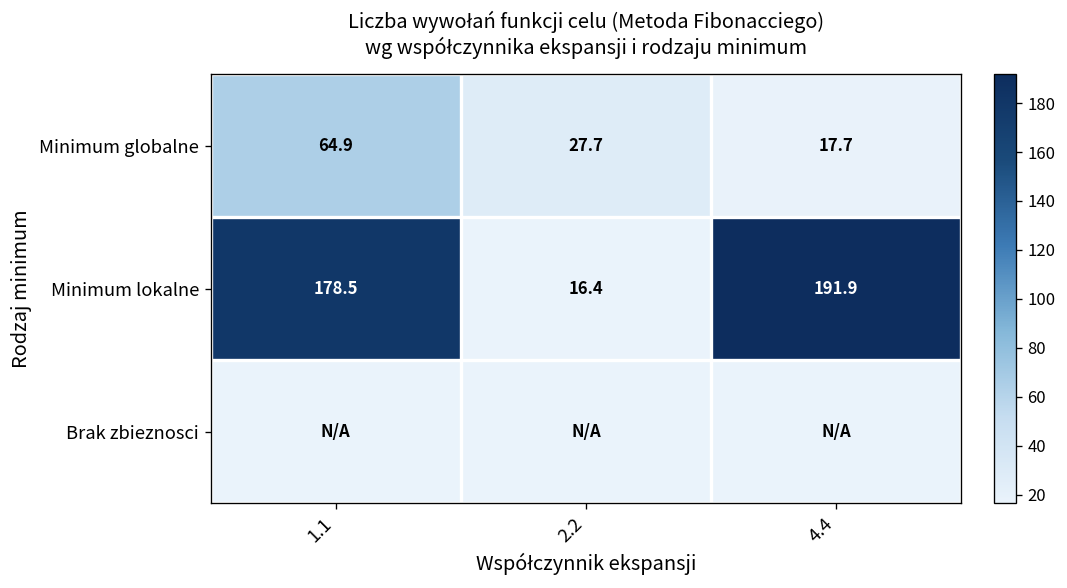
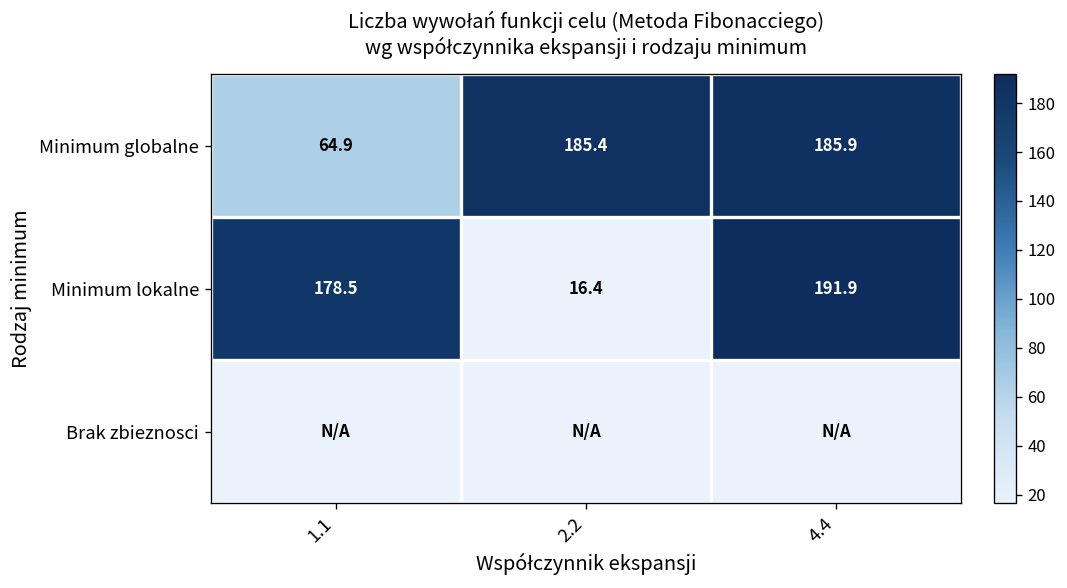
  {
    "Minimum globalne": {
      "1.1": 64.9,
-     "2.2": 27.7,
-     "4.4": 17.7
+     "2.2": 185.4,
+     "4.4": 185.9
    },
    "Minimum lokalne": {
      "1.1": 178.5,
      "2.2": 16.4,
      "4.4": 191.9
    }
  }
